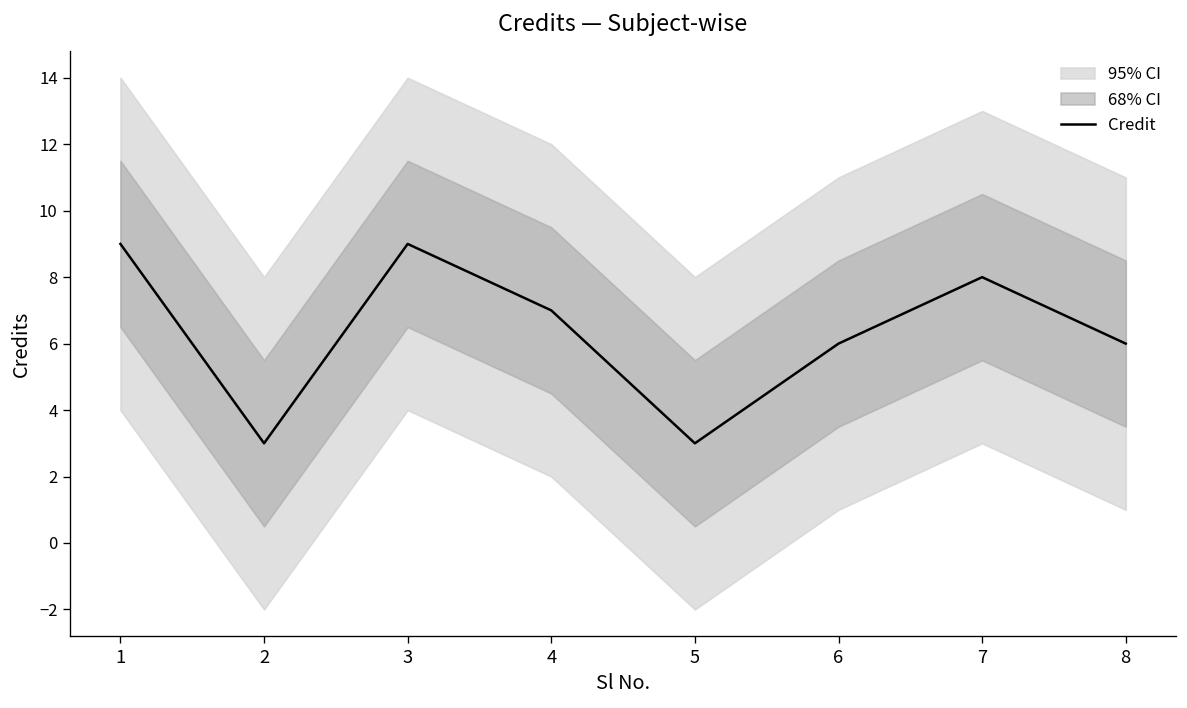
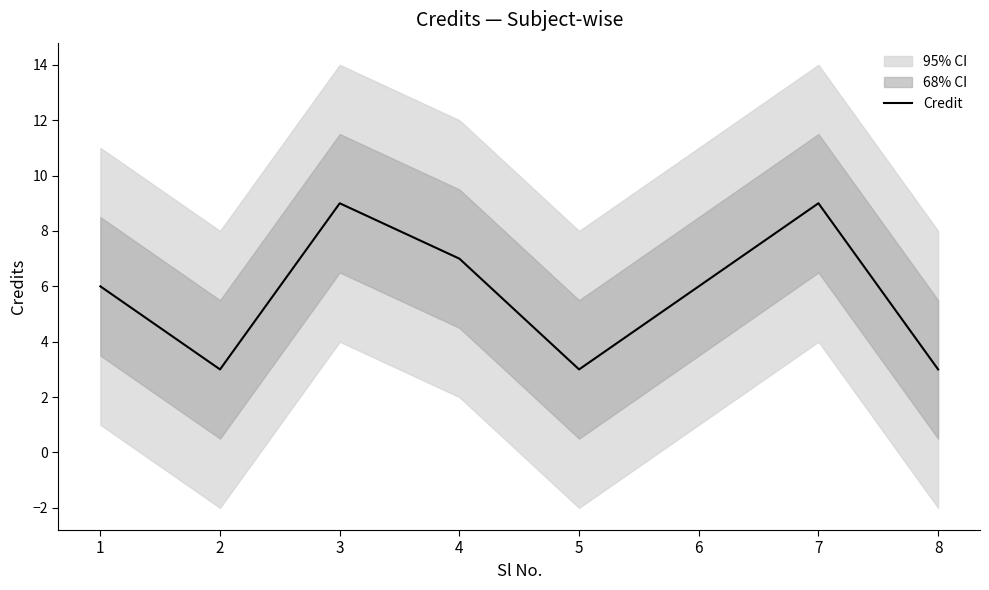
  {
    "Credit": {
-     "1": 9,
+     "1": 6,
      "2": 3,
      "3": 9,
      "4": 7,
      "5": 3,
      "6": 6,
-     "7": 8,
-     "8": 6
+     "7": 9,
+     "8": 3
    }
  }
